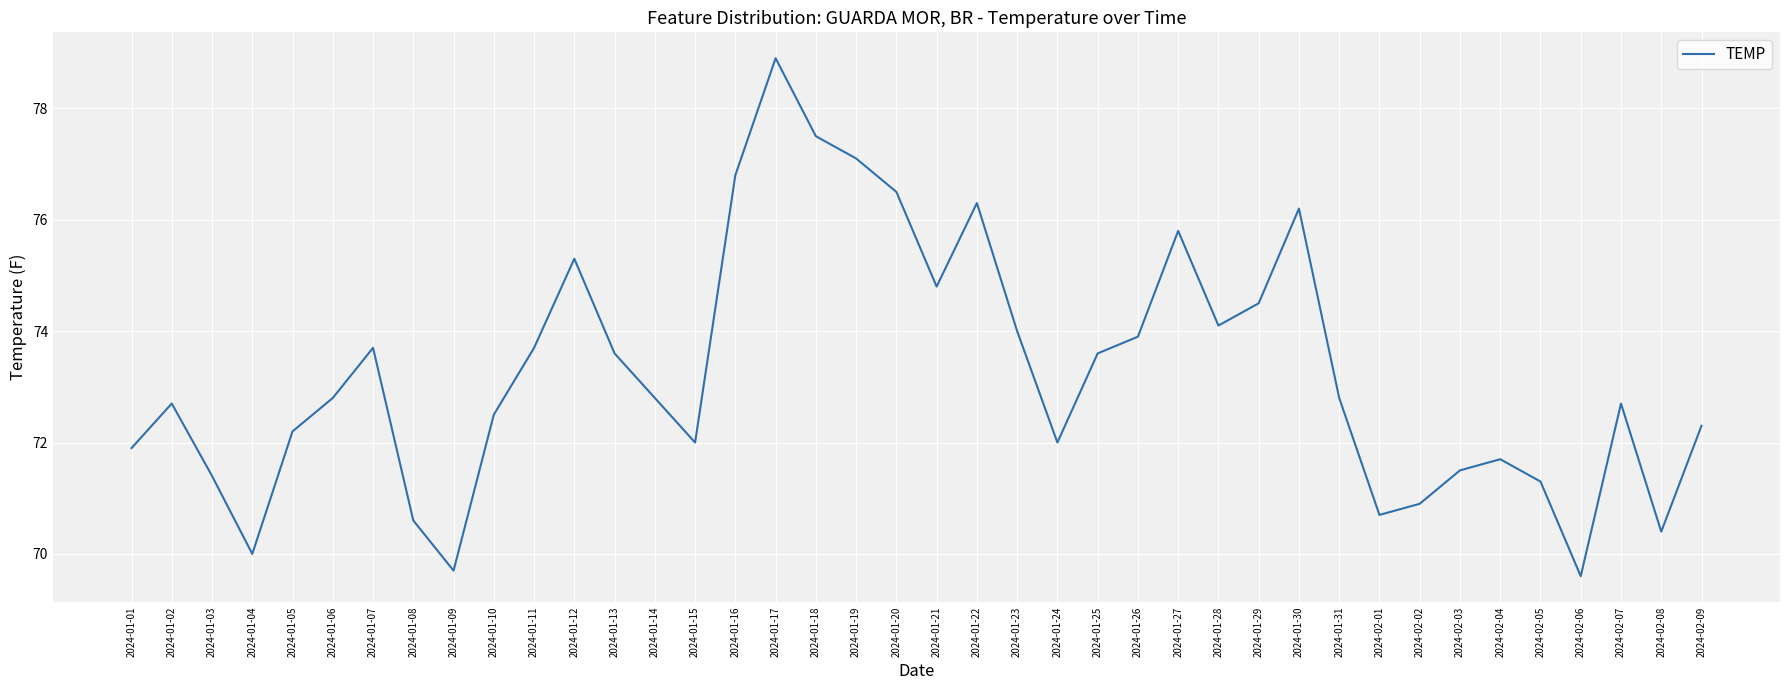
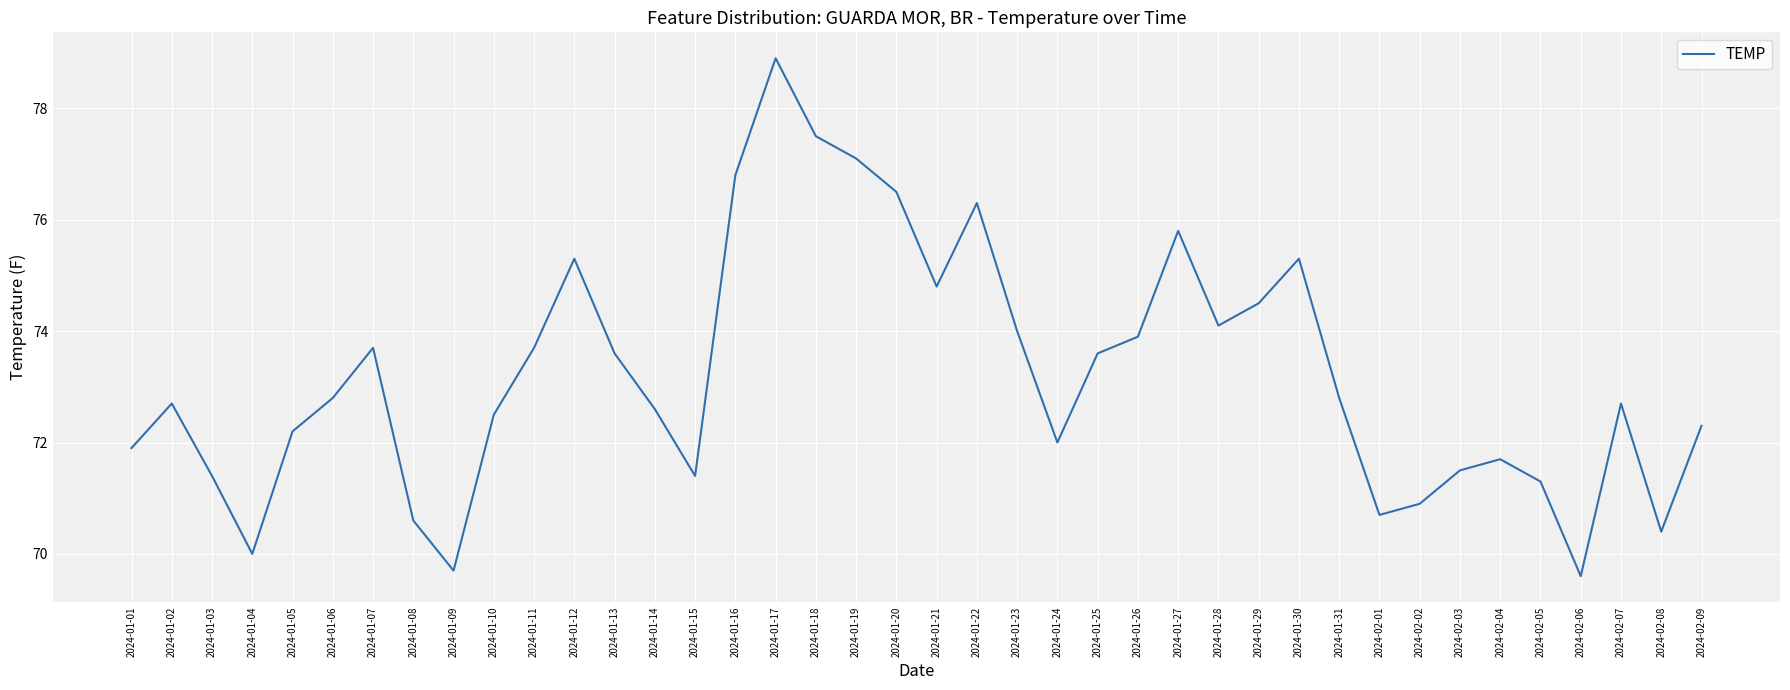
  {
    "2024-01-01": 71.9,
    "2024-01-02": 72.7,
    "2024-01-03": 71.4,
    "2024-01-04": 70.0,
    "2024-01-05": 72.2,
    "2024-01-06": 72.8,
    "2024-01-07": 73.7,
    "2024-01-08": 70.6,
    "2024-01-09": 69.7,
    "2024-01-10": 72.5,
    "2024-01-11": 73.7,
    "2024-01-12": 75.3,
    "2024-01-13": 73.6,
-   "2024-01-14": 72.8,
-   "2024-01-15": 72.0,
+   "2024-01-14": 72.6,
+   "2024-01-15": 71.4,
    "2024-01-16": 76.8,
    "2024-01-17": 78.9,
    "2024-01-18": 77.5,
    "2024-01-19": 77.1,
    "2024-01-20": 76.5,
    "2024-01-21": 74.8,
    "2024-01-22": 76.3,
    "2024-01-23": 74.0,
    "2024-01-24": 72.0,
    "2024-01-25": 73.6,
    "2024-01-26": 73.9,
    "2024-01-27": 75.8,
    "2024-01-28": 74.1,
    "2024-01-29": 74.5,
-   "2024-01-30": 76.2,
+   "2024-01-30": 75.3,
    "2024-01-31": 72.8,
    "2024-02-01": 70.7,
    "2024-02-02": 70.9,
    "2024-02-03": 71.5,
    "2024-02-04": 71.7,
    "2024-02-05": 71.3,
    "2024-02-06": 69.6,
    "2024-02-07": 72.7,
    "2024-02-08": 70.4,
    "2024-02-09": 72.3
  }
